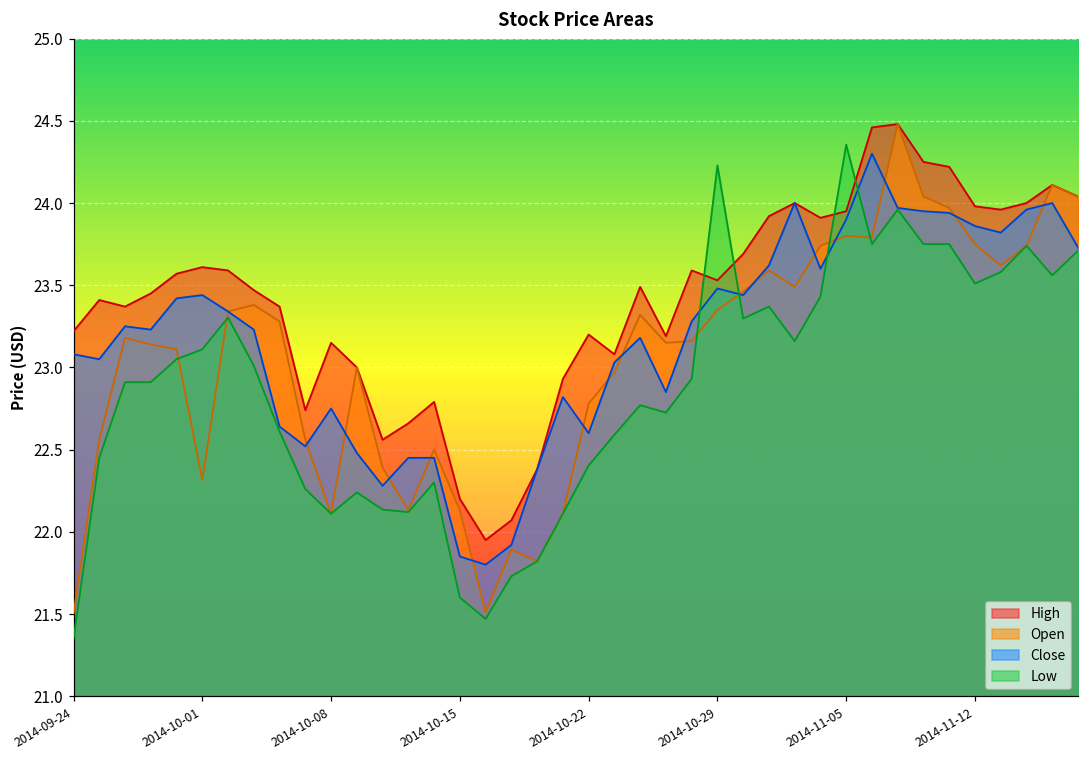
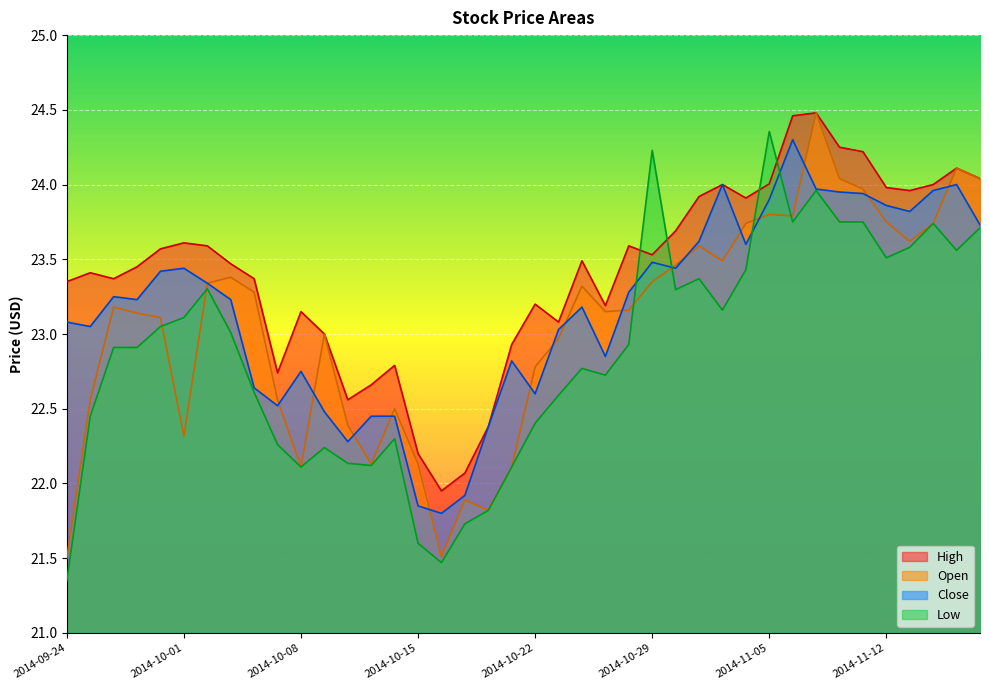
  {
    "High": {
-     "2014-09-24": 23.22,
+     "2014-09-24": 23.35,
      "2014-10-01": 23.61,
      "2014-10-08": 23.15,
      "2014-10-15": 22.20,
      "2014-10-22": 23.20,
      "2014-10-29": 23.53,
-     "2014-11-05": 23.95,
+     "2014-11-05": 24.00,
      "2014-11-12": 23.98
    },
    "Open": {
      "2014-09-24": 21.50,
      "2014-10-01": 22.32,
      "2014-10-15": 22.13,
      "2014-10-22": 22.78,
      "2014-10-29": 23.35,
      "2014-11-05": 23.80,
      "2014-11-12": 23.75
    },
    "Close": {
      "2014-09-24": 23.08,
      "2014-10-01": 23.44,
      "2014-10-08": 22.75,
      "2014-10-15": 21.85,
      "2014-10-22": 22.60,
      "2014-10-29": 23.48,
      "2014-11-05": 23.90,
      "2014-11-12": 23.86
    },
    "Low": {
      "2014-09-24": 21.35,
      "2014-10-01": 23.11,
      "2014-10-15": 21.60,
      "2014-10-22": 22.40,
      "2014-10-29": 24.23,
      "2014-11-05": 24.36,
      "2014-11-12": 23.51
    }
  }
